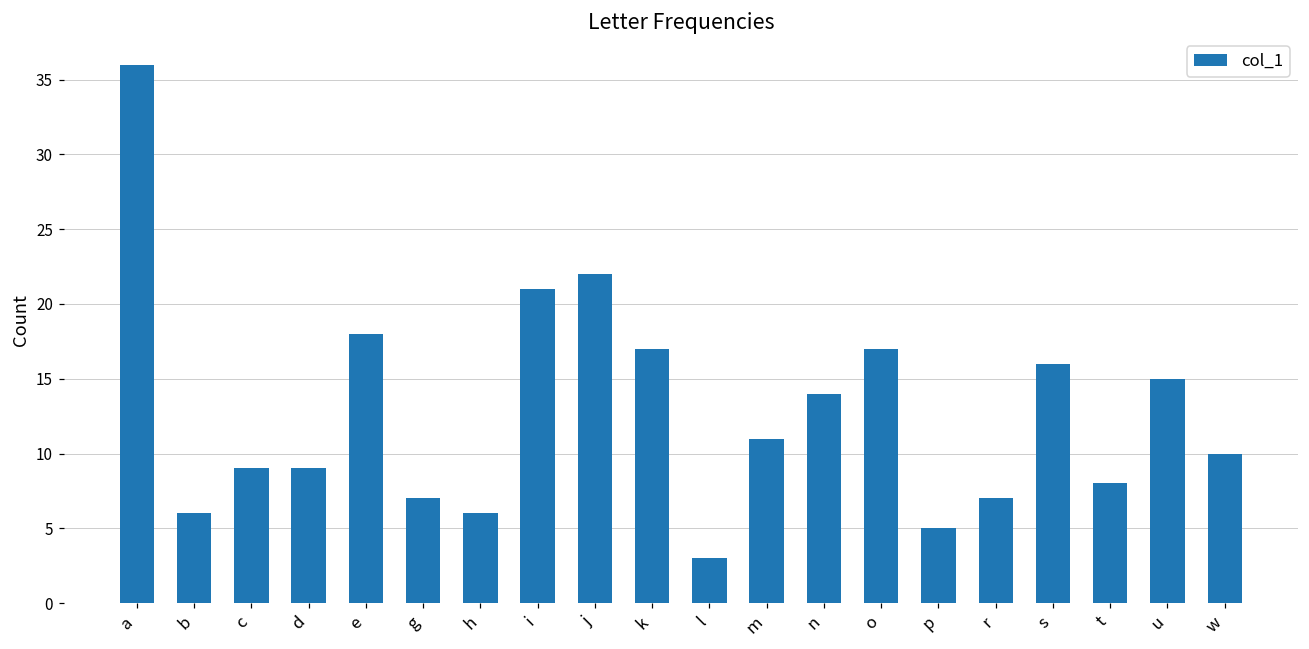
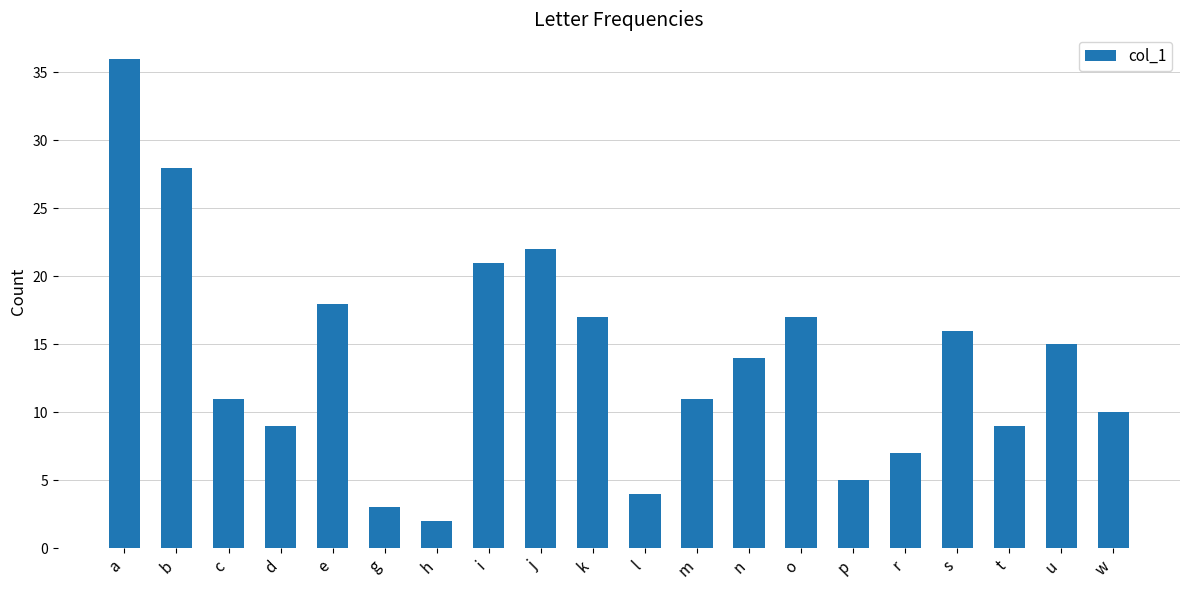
  {
    "a": 36,
-   "b": 6,
-   "c": 9,
+   "b": 28,
+   "c": 11,
    "d": 9,
    "e": 18,
-   "g": 7,
-   "h": 6,
+   "g": 3,
+   "h": 2,
    "i": 21,
    "j": 22,
    "k": 17,
-   "l": 3,
+   "l": 4,
    "m": 11,
    "n": 14,
    "o": 17,
    "p": 5,
    "r": 7,
    "s": 16,
-   "t": 8,
+   "t": 9,
    "u": 15,
    "w": 10
  }
